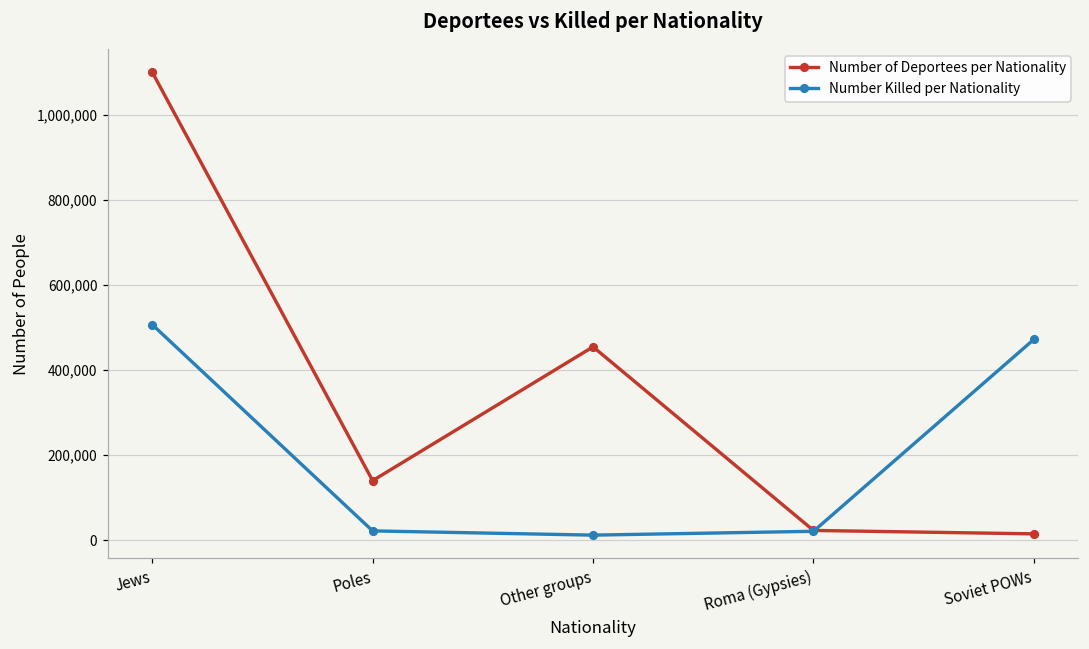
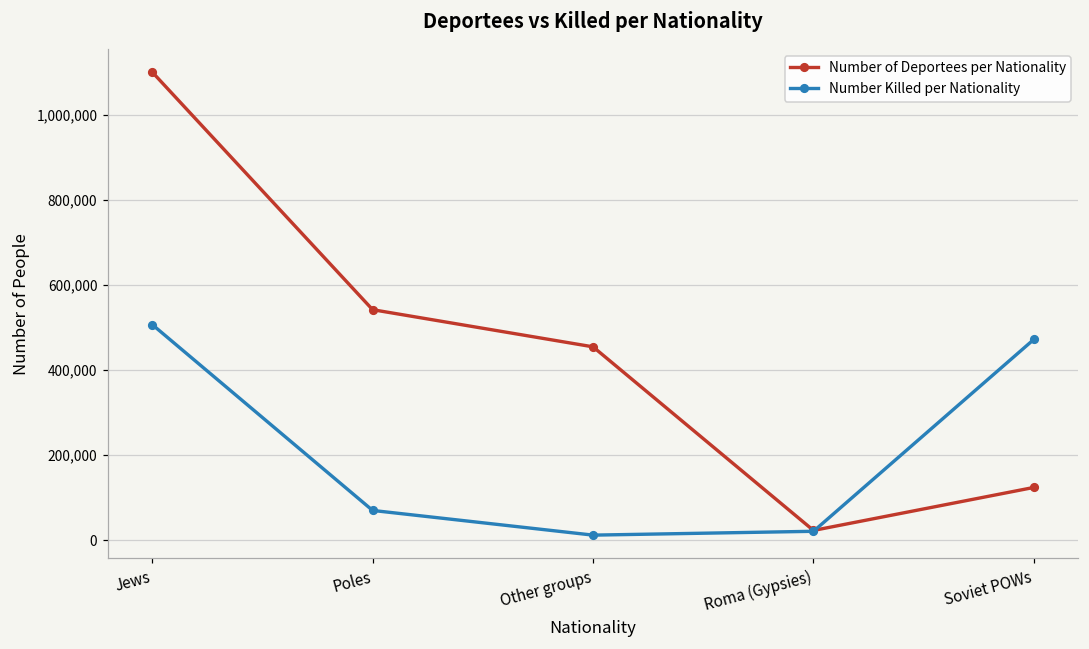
  {
    "Number of Deportees per Nationality": {
      "Jews": "1,100,000",
-     "Poles": "140,000",
+     "Poles": "540,000",
      "Other groups": "450,000",
-     "Soviet POWs": "20,000"
+     "Soviet POWs": "120,000"
    },
    "Number Killed per Nationality": {
      "Jews": "510,000",
-     "Poles": "20,000",
+     "Poles": "70,000",
      "Other groups": "10,000",
      "Soviet POWs": "470,000"
    }
  }
